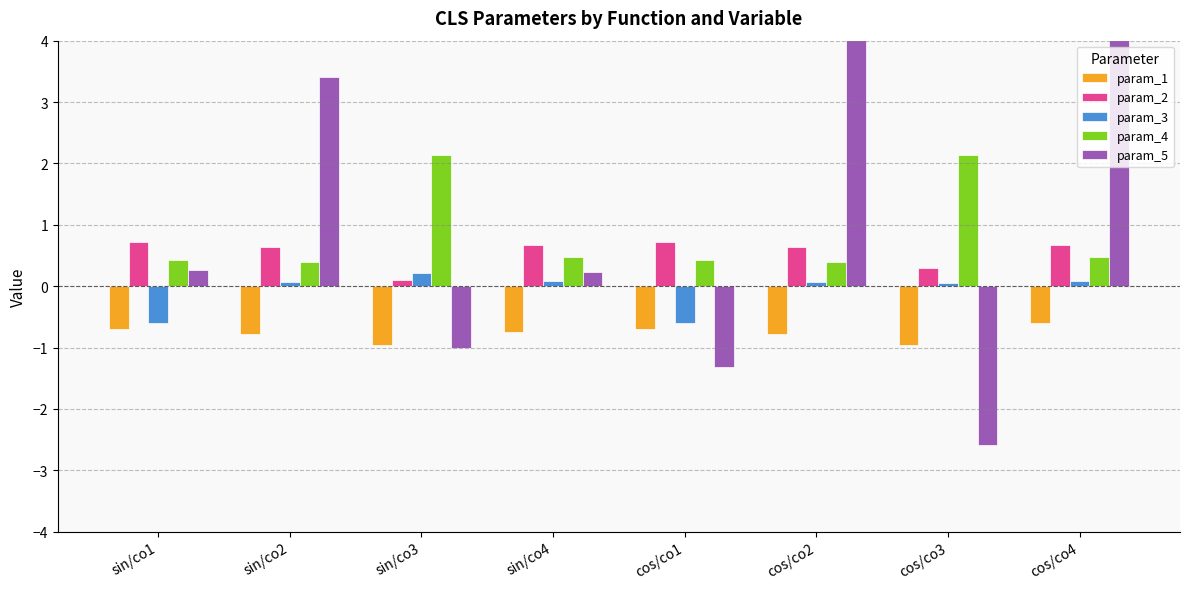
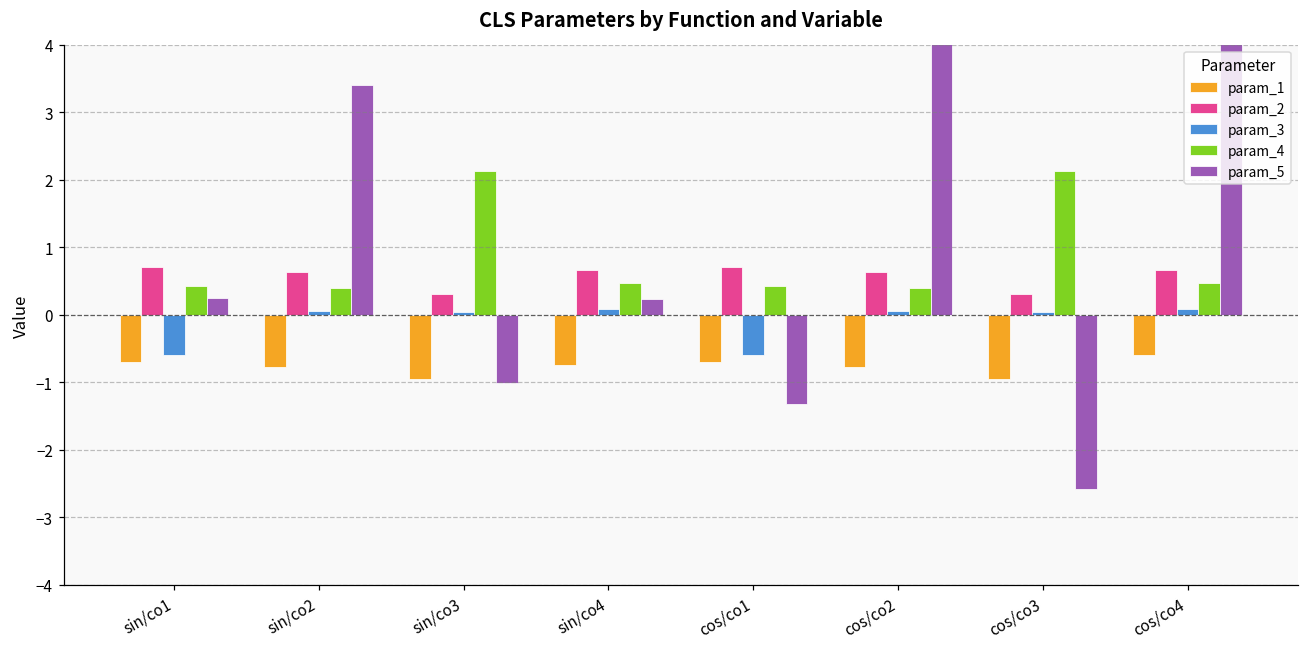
  {
    "param_1": {
      "sin/co1": -0.7,
      "sin/co2": -0.8,
      "sin/co3": -1.0,
      "sin/co4": -0.7,
      "cos/co1": -0.7,
      "cos/co2": -0.8,
      "cos/co3": -1.0,
      "cos/co4": -0.6
    },
    "param_2": {
      "sin/co1": 0.7,
      "sin/co2": 0.6,
-     "sin/co3": 0.1,
+     "sin/co3": 0.3,
      "sin/co4": 0.7,
      "cos/co1": 0.7,
      "cos/co2": 0.6,
      "cos/co3": 0.3,
      "cos/co4": 0.7
    },
    "param_3": {
      "sin/co1": -0.6,
      "sin/co2": 0.1,
-     "sin/co3": 0.2,
+     "sin/co3": 0.0,
      "sin/co4": 0.1,
      "cos/co1": -0.6,
      "cos/co2": 0.1,
      "cos/co3": 0.0,
      "cos/co4": 0.1
    },
    "param_4": {
      "sin/co1": 0.4,
      "sin/co2": 0.4,
      "sin/co3": 2.1,
      "sin/co4": 0.5,
      "cos/co1": 0.4,
      "cos/co2": 0.4,
      "cos/co3": 2.1,
      "cos/co4": 0.5
    },
    "param_5": {
      "sin/co1": 0.3,
      "sin/co2": 3.4,
      "sin/co3": -1.0,
      "sin/co4": 0.2,
      "cos/co1": -1.3,
      "cos/co3": -2.6
    }
  }
